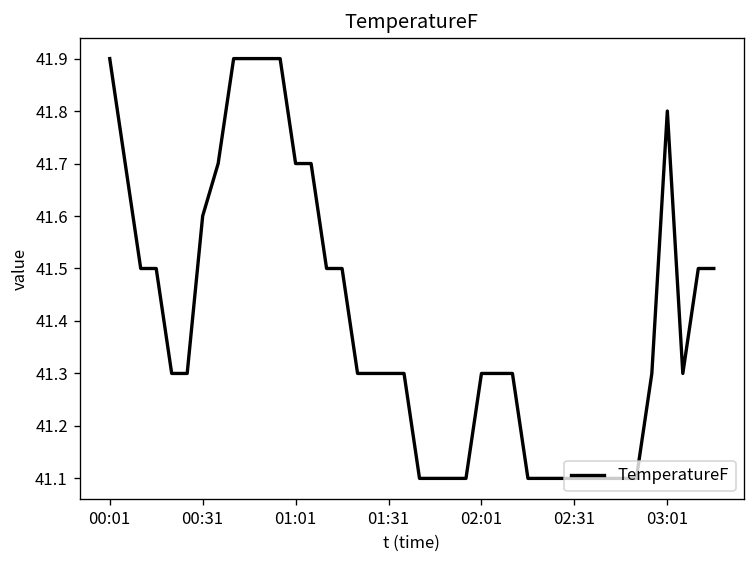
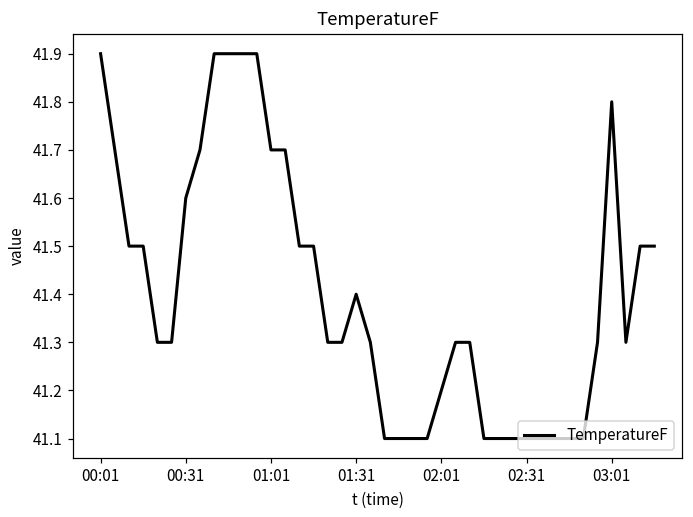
  {
    "00:01": 41.9,
    "00:31": 41.6,
    "01:01": 41.7,
-   "01:31": 41.3,
-   "02:01": 41.3,
+   "01:31": 41.4,
+   "02:01": 41.2,
    "03:01": 41.8
  }
